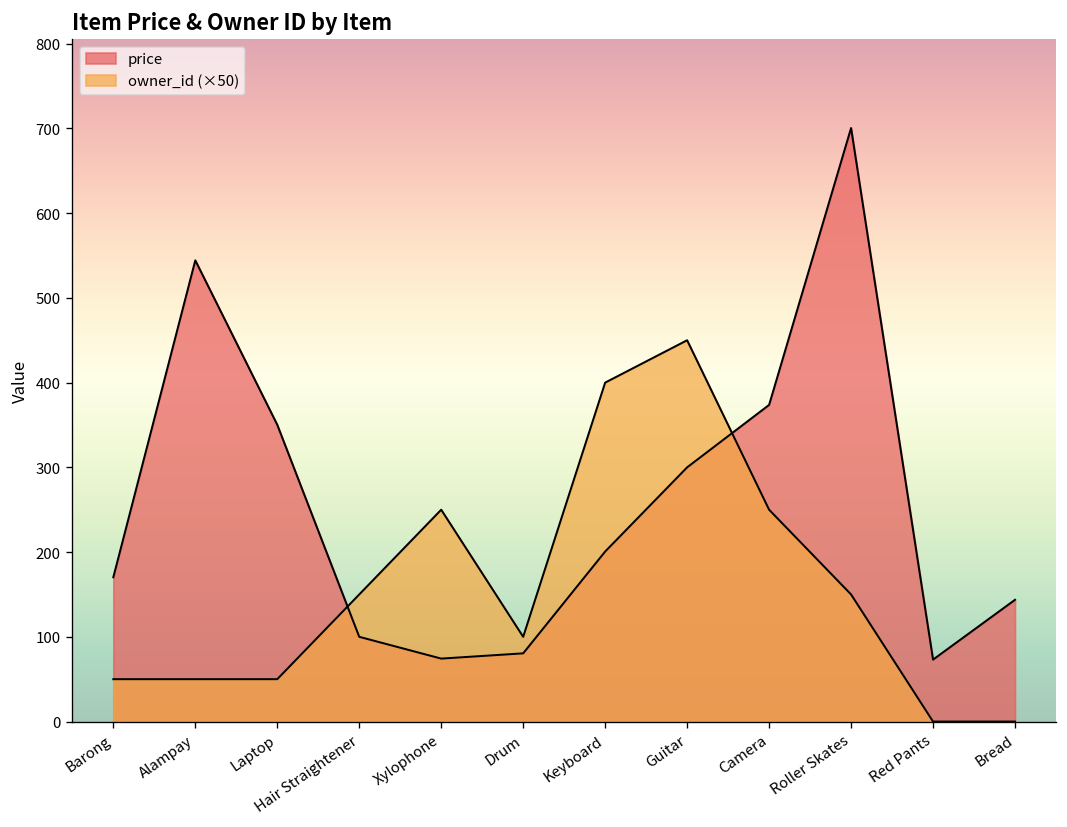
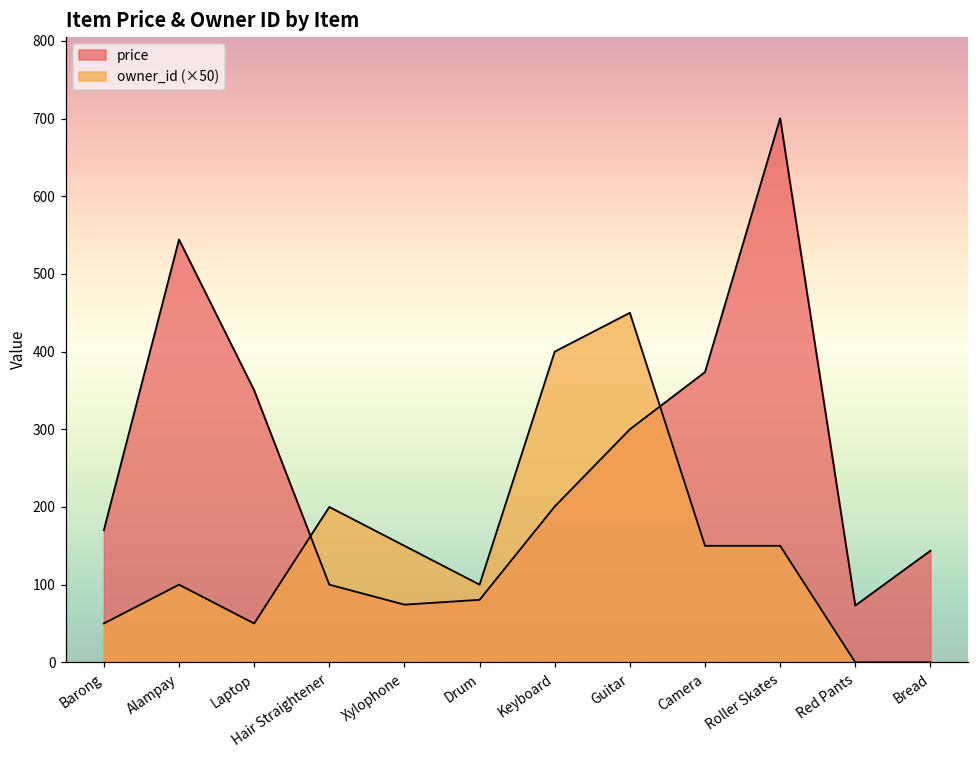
  {
    "price": {
      "Barong": 170,
      "Alampay": 540,
      "Laptop": 350,
      "Hair Straightener": 100,
      "Xylophone": 70,
      "Drum": 80,
      "Keyboard": 200,
      "Guitar": 300,
      "Camera": 370,
      "Roller Skates": 700,
      "Red Pants": 70,
      "Bread": 140
    },
    "owner_id (×50)": {
      "Barong": 50,
-     "Alampay": 50,
+     "Alampay": 100,
      "Laptop": 50,
-     "Hair Straightener": 150,
-     "Xylophone": 250,
+     "Hair Straightener": 200,
+     "Xylophone": 150,
      "Drum": 100,
      "Keyboard": 400,
      "Guitar": 450,
-     "Camera": 250,
+     "Camera": 150,
      "Roller Skates": 150,
      "Red Pants": 0,
      "Bread": 0
    }
  }
